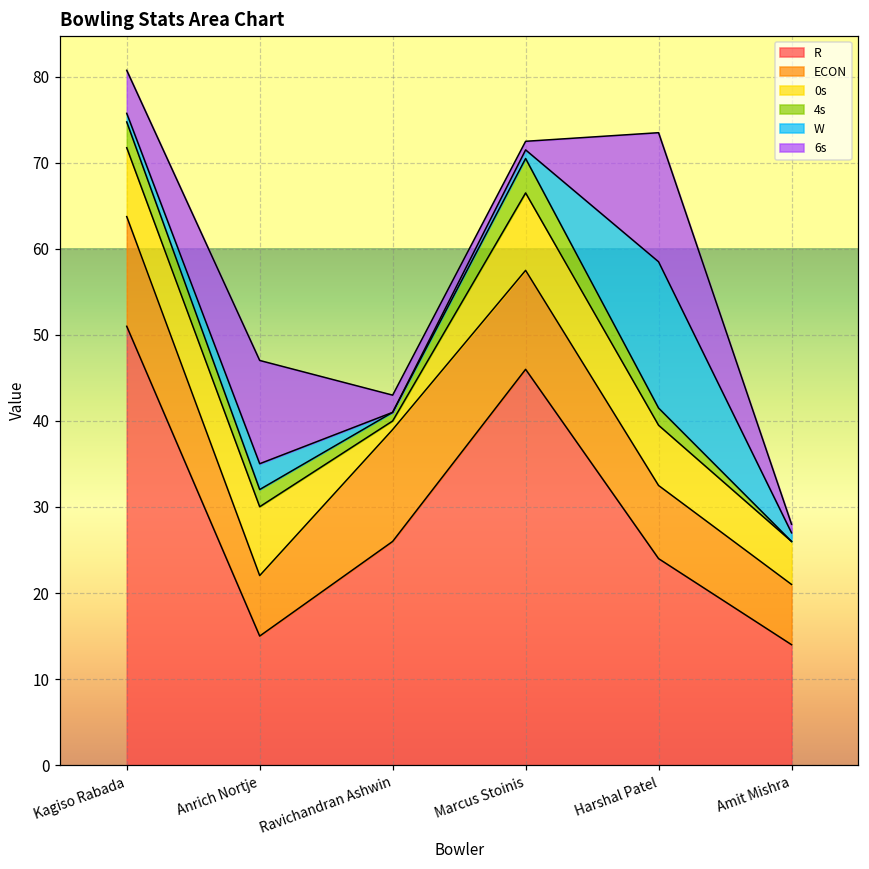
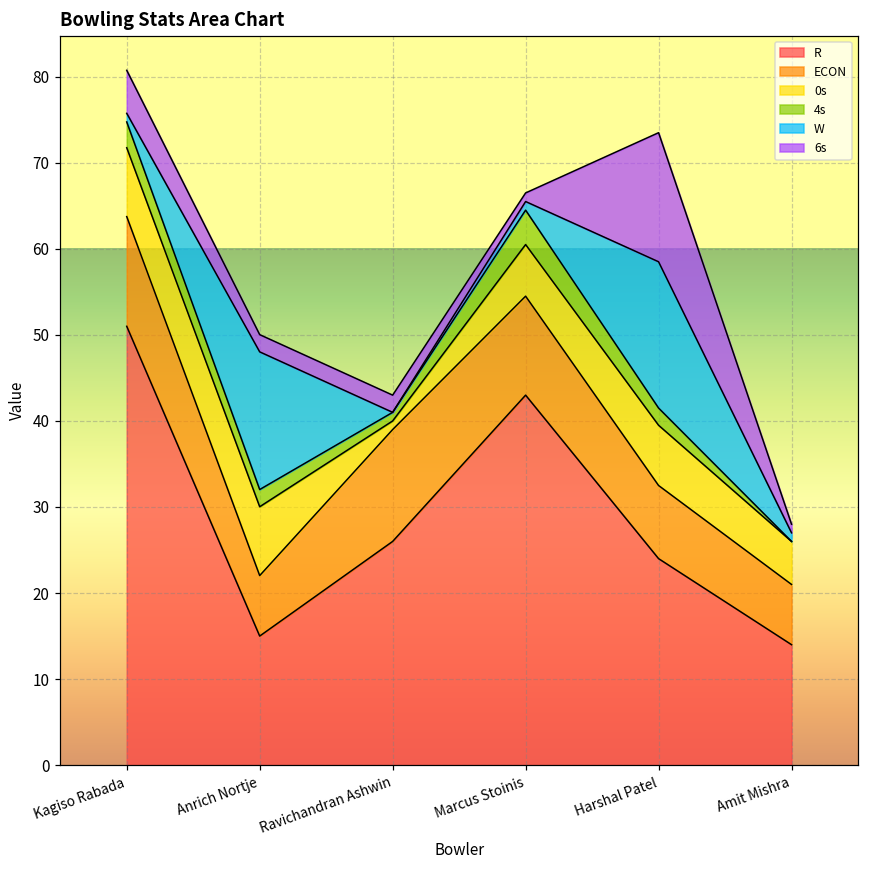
  {
    "R": {
      "Kagiso Rabada": 51,
      "Anrich Nortje": 15,
      "Ravichandran Ashwin": 26,
-     "Marcus Stoinis": 46,
+     "Marcus Stoinis": 43,
      "Harshal Patel": 24,
      "Amit Mishra": 14
    },
    "ECON": {
      "Kagiso Rabada": 13,
      "Anrich Nortje": 7,
      "Ravichandran Ashwin": 13,
      "Marcus Stoinis": 12,
      "Harshal Patel": 9,
      "Amit Mishra": 7
    },
    "0s": {
      "Kagiso Rabada": 8,
      "Anrich Nortje": 8,
      "Ravichandran Ashwin": 1,
-     "Marcus Stoinis": 9,
+     "Marcus Stoinis": 6,
      "Harshal Patel": 7
    },
    "4s": {
      "Kagiso Rabada": 3,
      "Anrich Nortje": 2,
      "Marcus Stoinis": 4,
      "Harshal Patel": 2
    },
    "W": {
      "Kagiso Rabada": 1,
-     "Anrich Nortje": 3,
+     "Anrich Nortje": 16,
      "Marcus Stoinis": 1,
      "Harshal Patel": 17,
      "Amit Mishra": 1
    },
    "6s": {
      "Kagiso Rabada": 5,
-     "Anrich Nortje": 12,
+     "Anrich Nortje": 2,
      "Ravichandran Ashwin": 2,
      "Marcus Stoinis": 1,
      "Harshal Patel": 15,
      "Amit Mishra": 1
    }
  }
